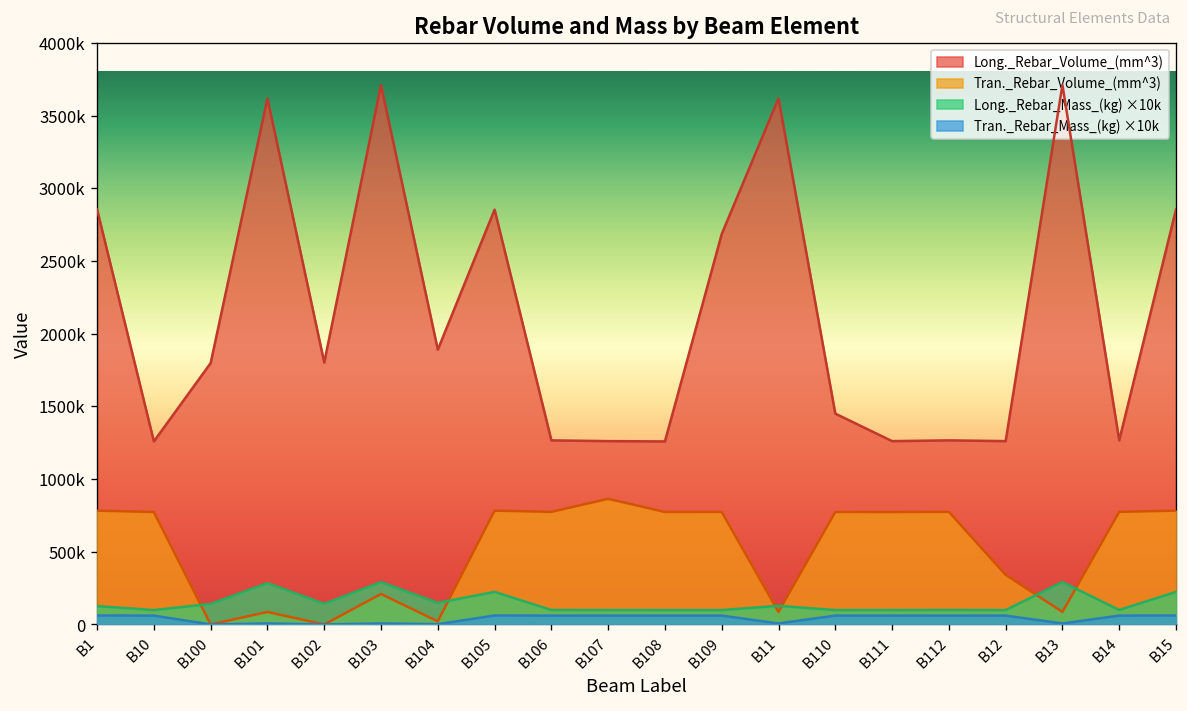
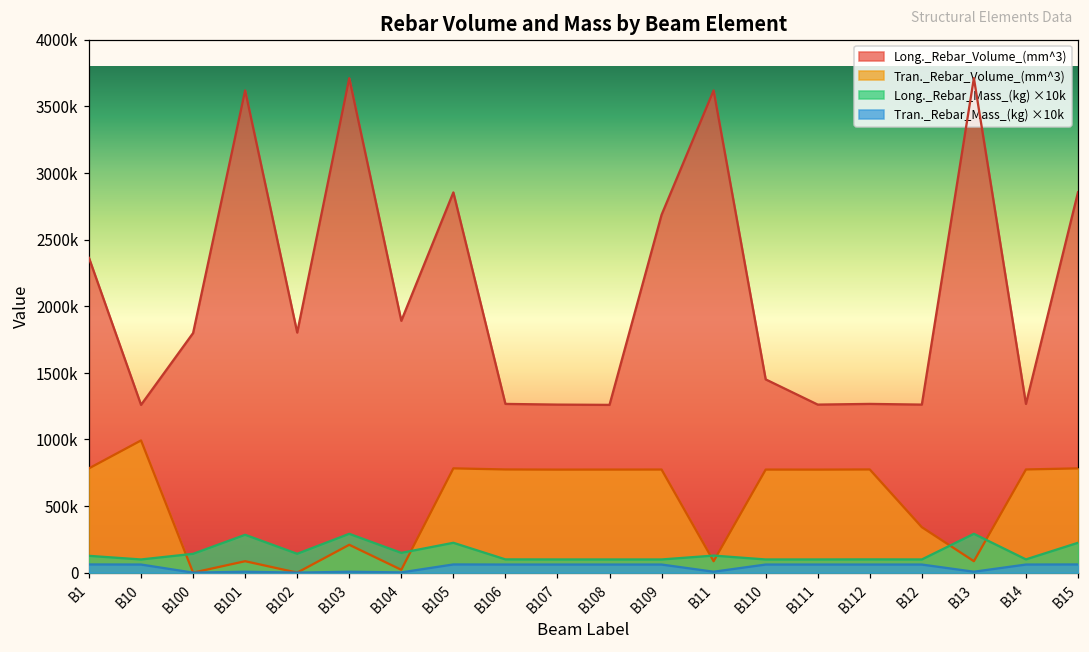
  {
    "Long._Rebar_Volume_(mm^3)": {
-     "B1": 2850000,
+     "B1": 2360000,
      "B10": 1260000,
      "B100": 1800000,
      "B101": 3620000,
      "B102": 1800000,
      "B103": 3710000,
      "B104": 1890000,
      "B105": 2850000,
      "B106": 1270000,
      "B107": 1260000,
      "B108": 1260000,
      "B109": 2690000,
      "B11": 3620000,
      "B110": 1450000,
      "B111": 1260000,
      "B112": 1270000,
      "B12": 1260000,
      "B14": 1270000,
      "B15": 2850000
    },
    "Tran._Rebar_Volume_(mm^3)": {
      "B1": 780000,
-     "B10": 770000,
+     "B10": 990000,
      "B101": 90000,
      "B103": 210000,
      "B105": 780000,
      "B106": 770000,
-     "B107": 860000,
+     "B107": 770000,
      "B108": 770000,
      "B109": 770000,
      "B11": 90000,
      "B110": 770000,
      "B111": 770000,
      "B112": 770000,
      "B12": 340000,
      "B13": 90000,
      "B14": 770000,
      "B15": 780000
    },
    "Long._Rebar_Mass_(kg) ×10k": {
      "B1": 130000,
      "B10": 100000,
      "B100": 140000,
      "B101": 280000,
      "B102": 140000,
      "B103": 290000,
      "B104": 150000,
      "B105": 220000,
      "B106": 100000,
      "B107": 100000,
      "B108": 100000,
      "B109": 100000,
      "B11": 130000,
      "B110": 100000,
      "B111": 100000,
      "B112": 100000,
      "B12": 100000,
      "B13": 290000,
      "B14": 100000,
      "B15": 220000
    },
    "Tran._Rebar_Mass_(kg) ×10k": {
      "B1": 60000,
      "B10": 60000,
      "B101": 10000,
      "B103": 10000,
      "B105": 60000,
      "B106": 60000,
      "B107": 60000,
      "B108": 60000,
      "B109": 60000,
      "B11": 10000,
      "B110": 60000,
      "B111": 60000,
      "B112": 60000,
      "B12": 60000,
      "B13": 10000,
      "B14": 60000,
      "B15": 60000
    }
  }
